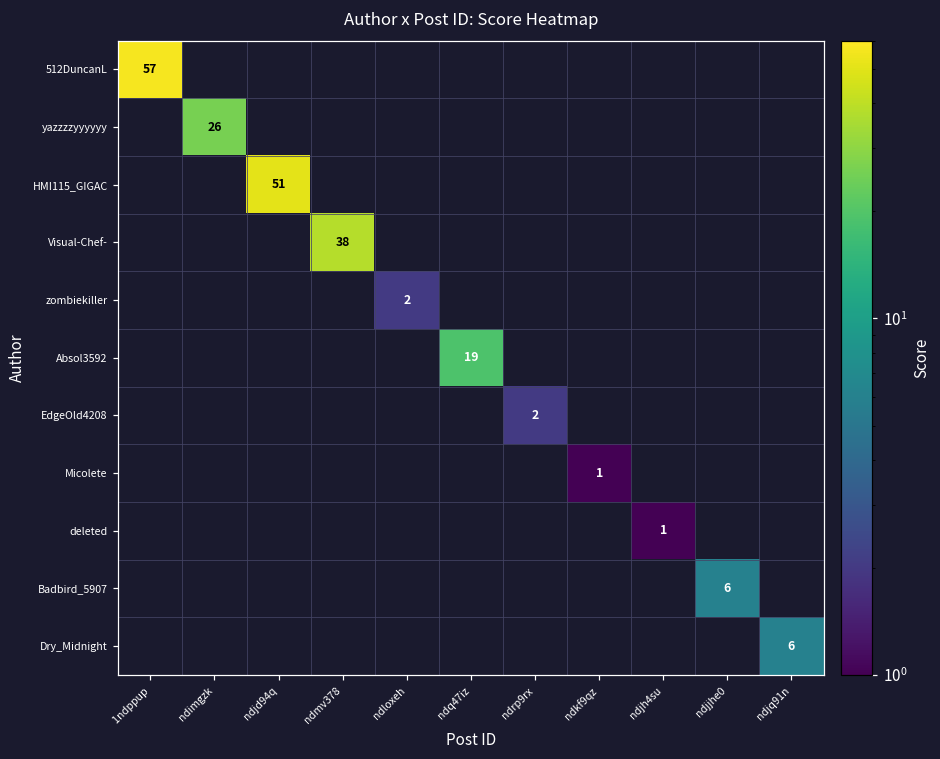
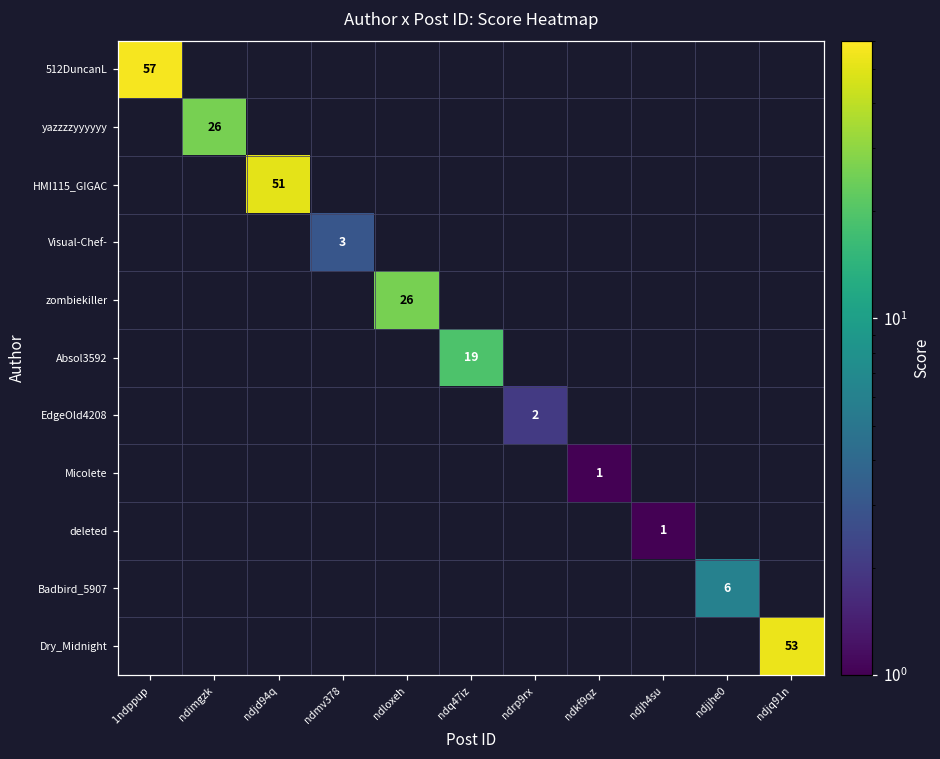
  {
    "512DuncanL": {
      "1ndppup": 57
    },
    "yazzzzyyyyyy": {
      "ndimgzk": 26
    },
    "HMI115_GIGAC": {
      "ndjd94q": 51
    },
    "Visual-Chef-": {
-     "ndmv378": 38
+     "ndmv378": 3
    },
    "zombiekiller": {
-     "ndloxeh": 2
+     "ndloxeh": 26
    },
    "Absol3592": {
      "ndq47iz": 19
    },
    "EdgeOld4208": {
      "ndrp9rx": 2
    },
    "Micolete": {
      "ndkf9qz": 1
    },
    "deleted": {
      "ndjh4su": 1
    },
    "Badbird_5907": {
      "ndjjhe0": 6
    },
    "Dry_Midnight": {
-     "ndjq91n": 6
+     "ndjq91n": 53
    }
  }
